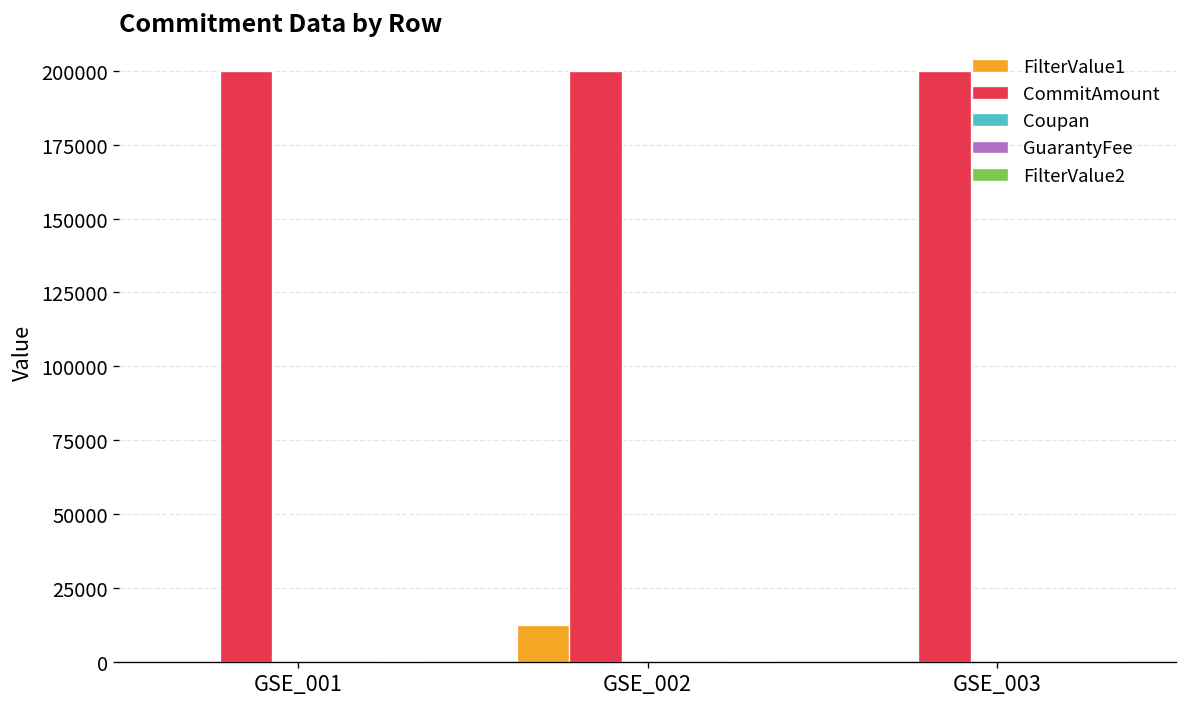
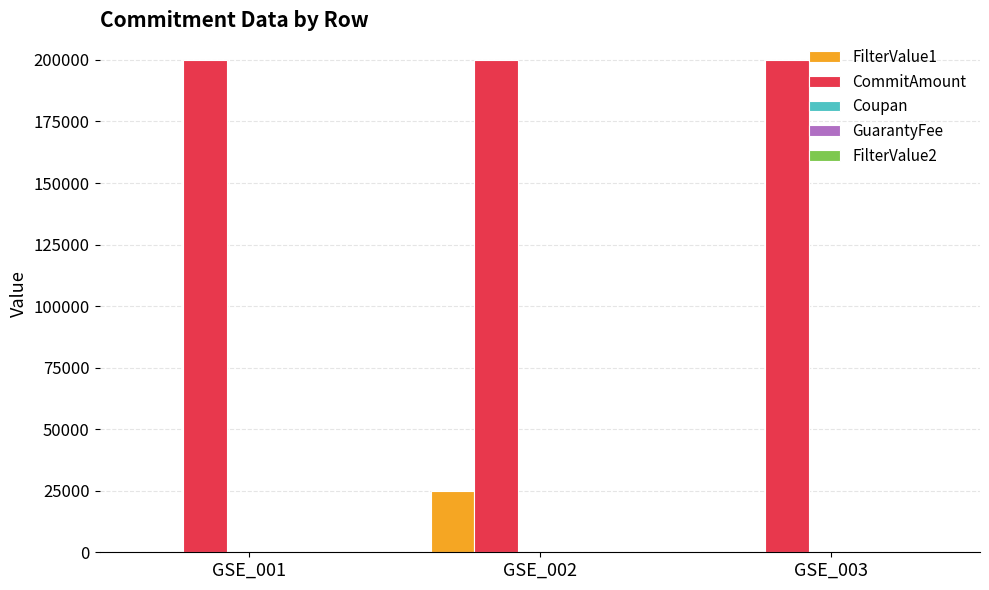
  {
    "FilterValue1": {
-     "GSE_002": 13000
+     "GSE_002": 25000
    },
    "CommitAmount": {
      "GSE_001": 200000,
      "GSE_002": 200000,
      "GSE_003": 200000
    }
  }
